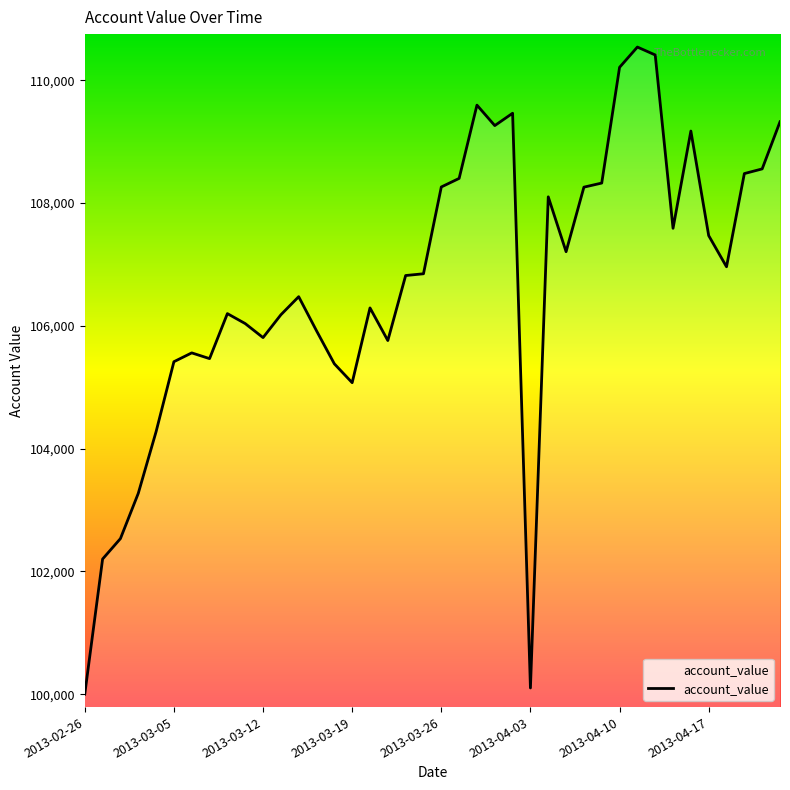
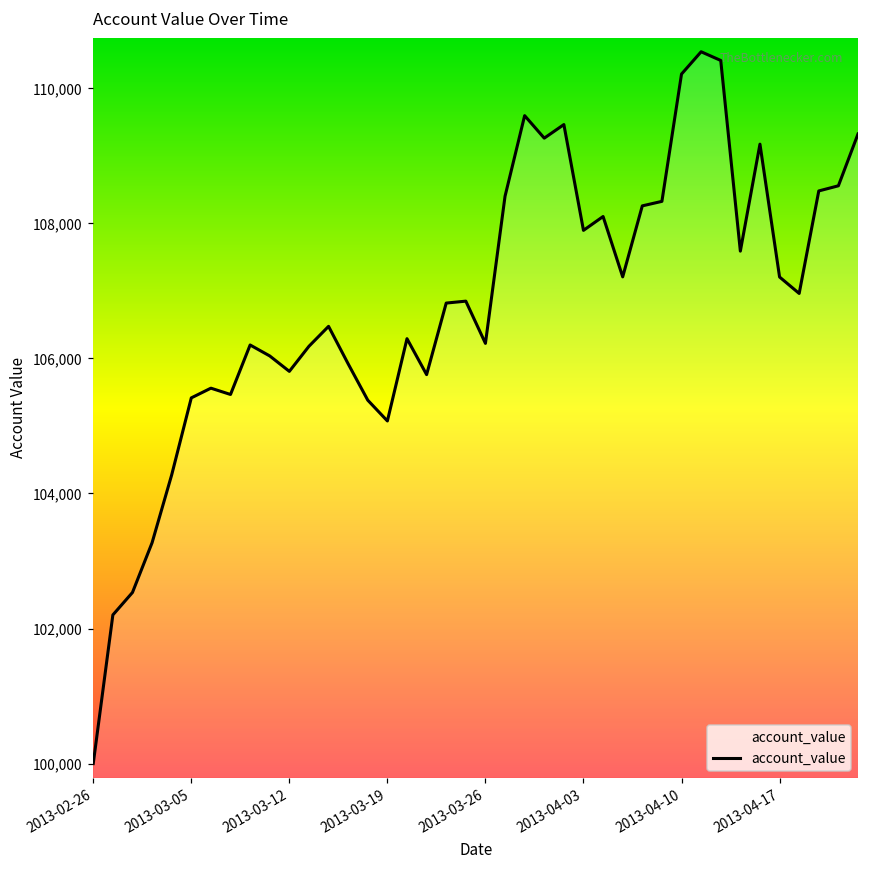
  {
    "2013-02-26": "100,000",
    "2013-03-05": "105,400",
    "2013-03-12": "105,800",
    "2013-03-19": "105,100",
-   "2013-03-26": "108,300",
-   "2013-04-03": "100,100",
+   "2013-03-26": "106,200",
+   "2013-04-03": "107,900",
    "2013-04-10": "110,200",
-   "2013-04-17": "107,500"
+   "2013-04-17": "107,200"
  }
